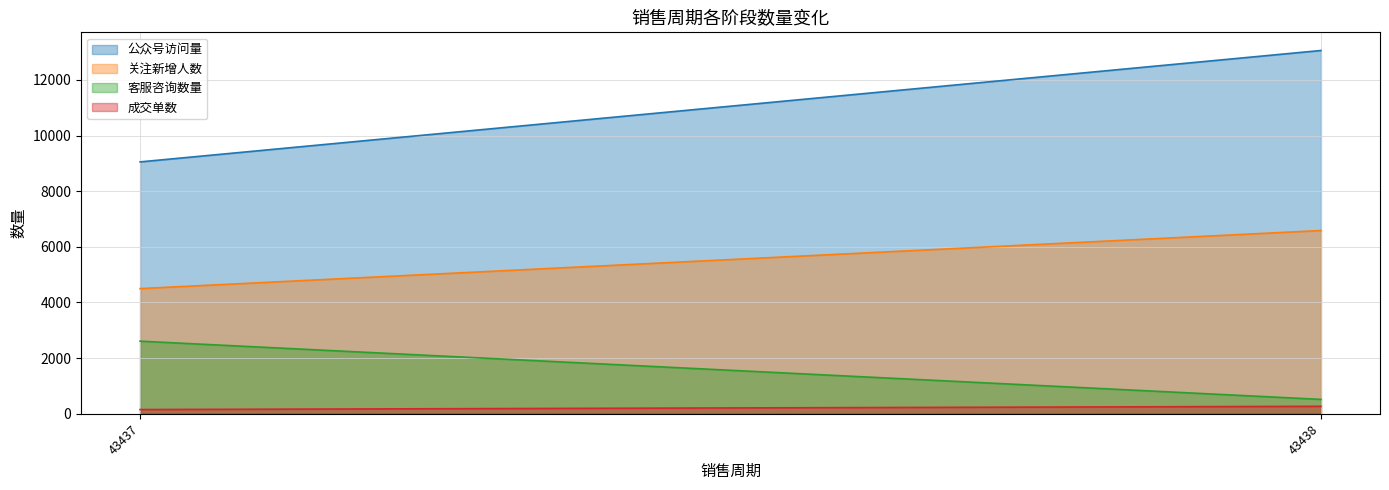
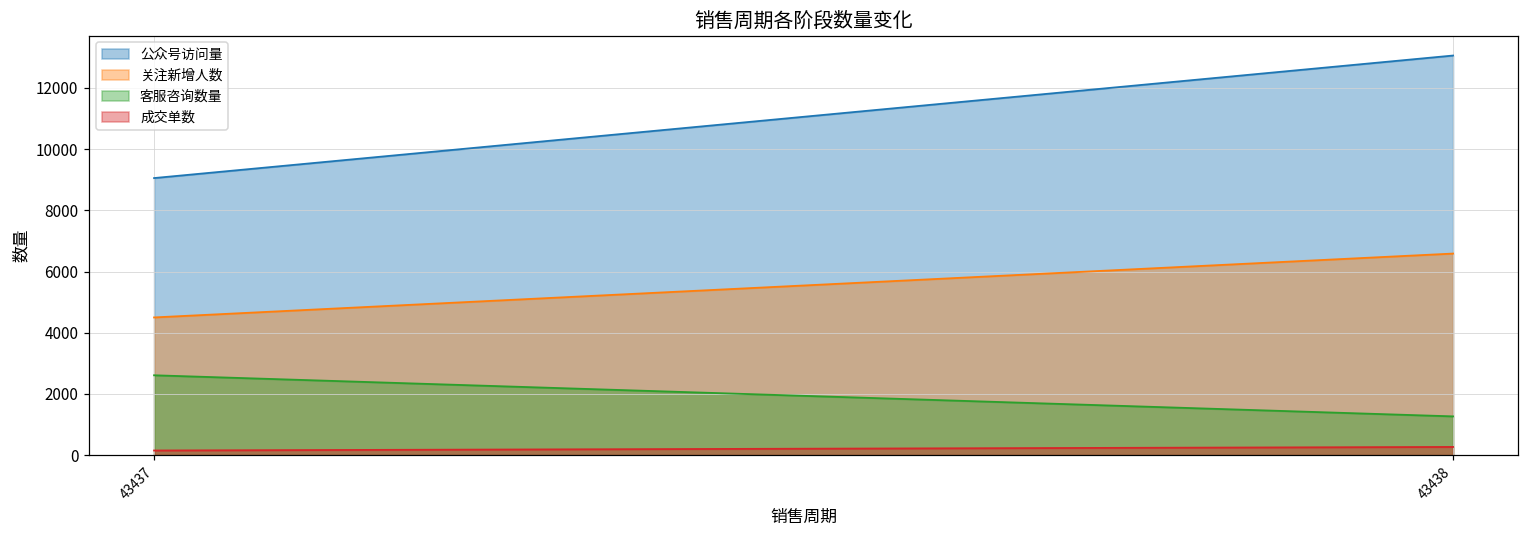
  {
    "公众号访问量": {
      "43437": 9100,
      "43438": 13100
    },
    "客服咨询数量": {
      "43437": 2600,
-     "43438": 500
+     "43438": 1300
    }
  }
